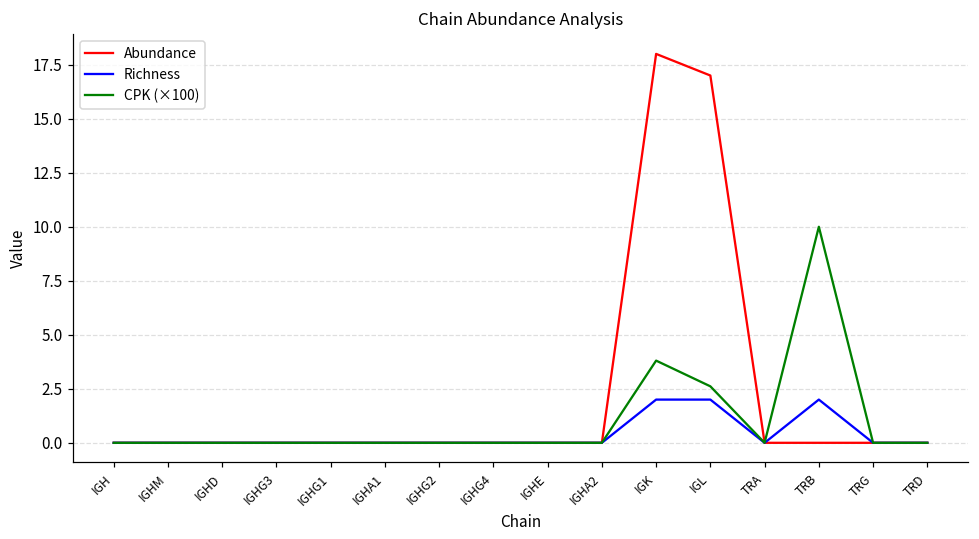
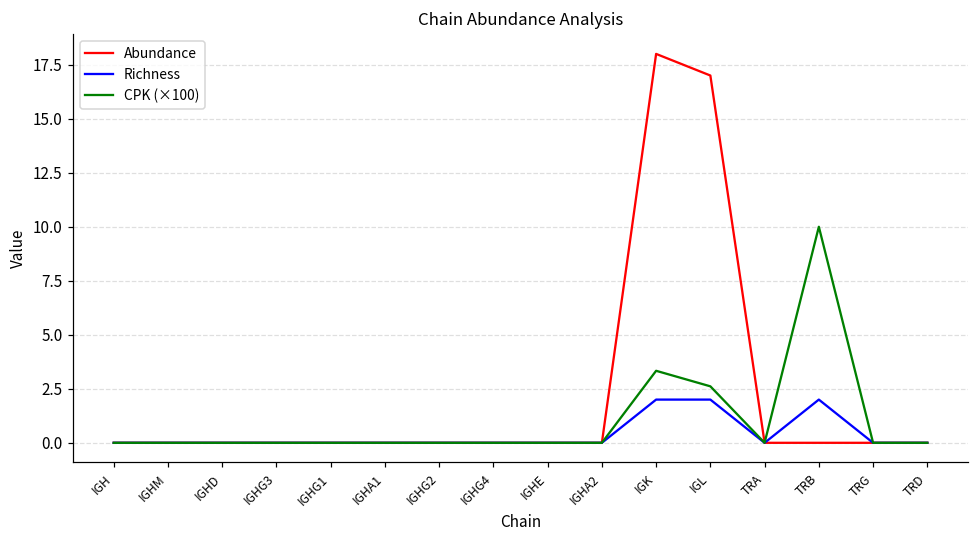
  {
    "Abundance": {
      "IGK": 18.0,
      "IGL": 17.0,
      "TRB": 0.0
    },
    "Richness": {
      "IGK": 2.0,
      "IGL": 2.0,
      "TRB": 2.0
    },
    "CPK (×100)": {
-     "IGK": 3.8,
+     "IGK": 3.3,
      "IGL": 2.6,
      "TRB": 10.0
    }
  }
